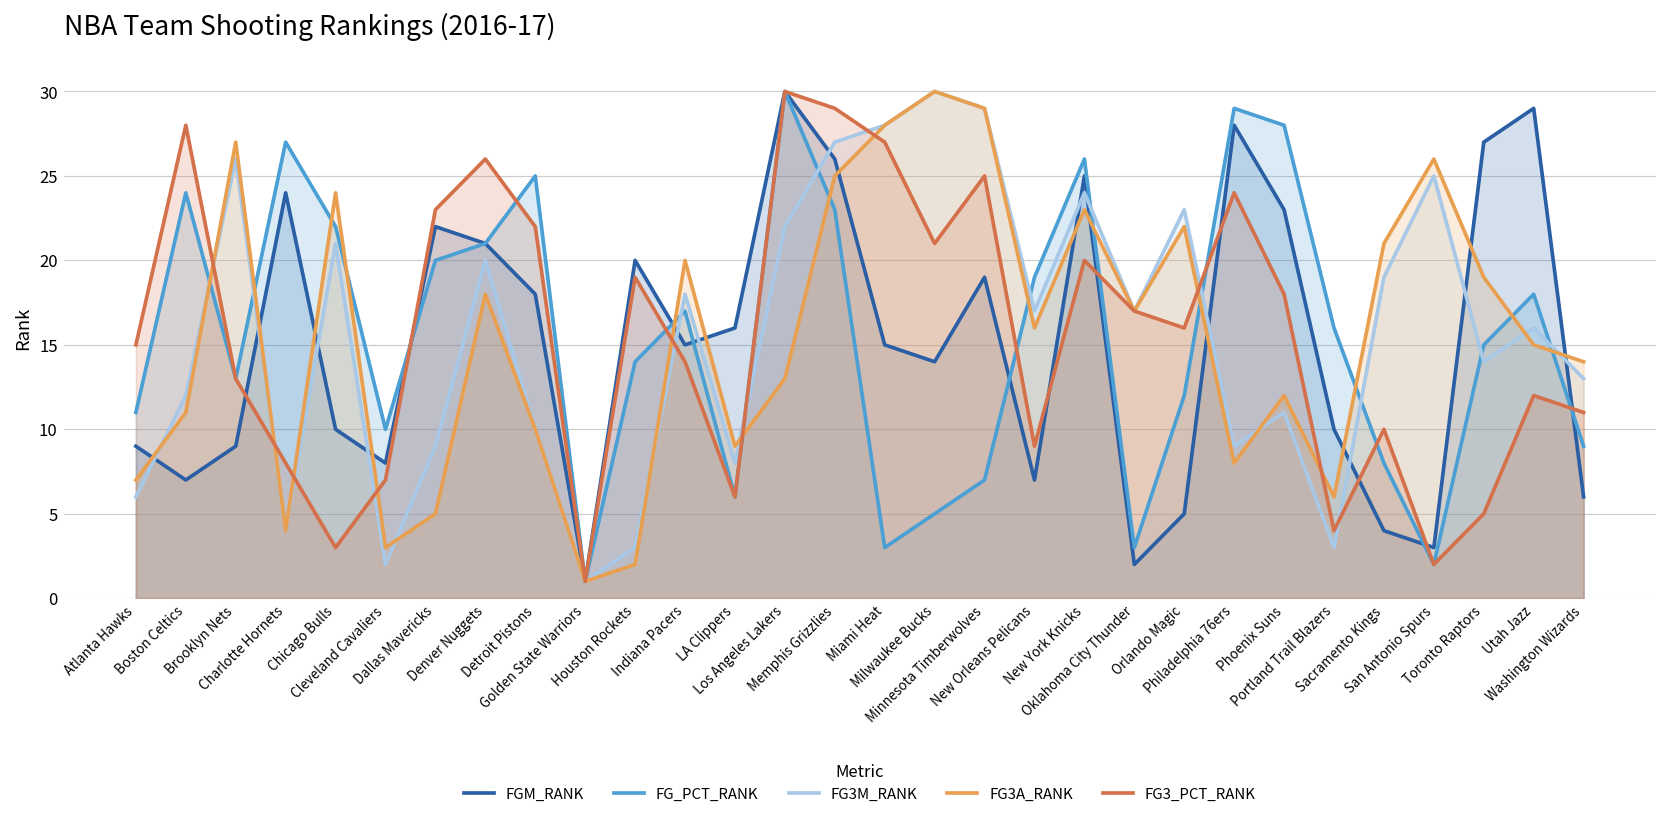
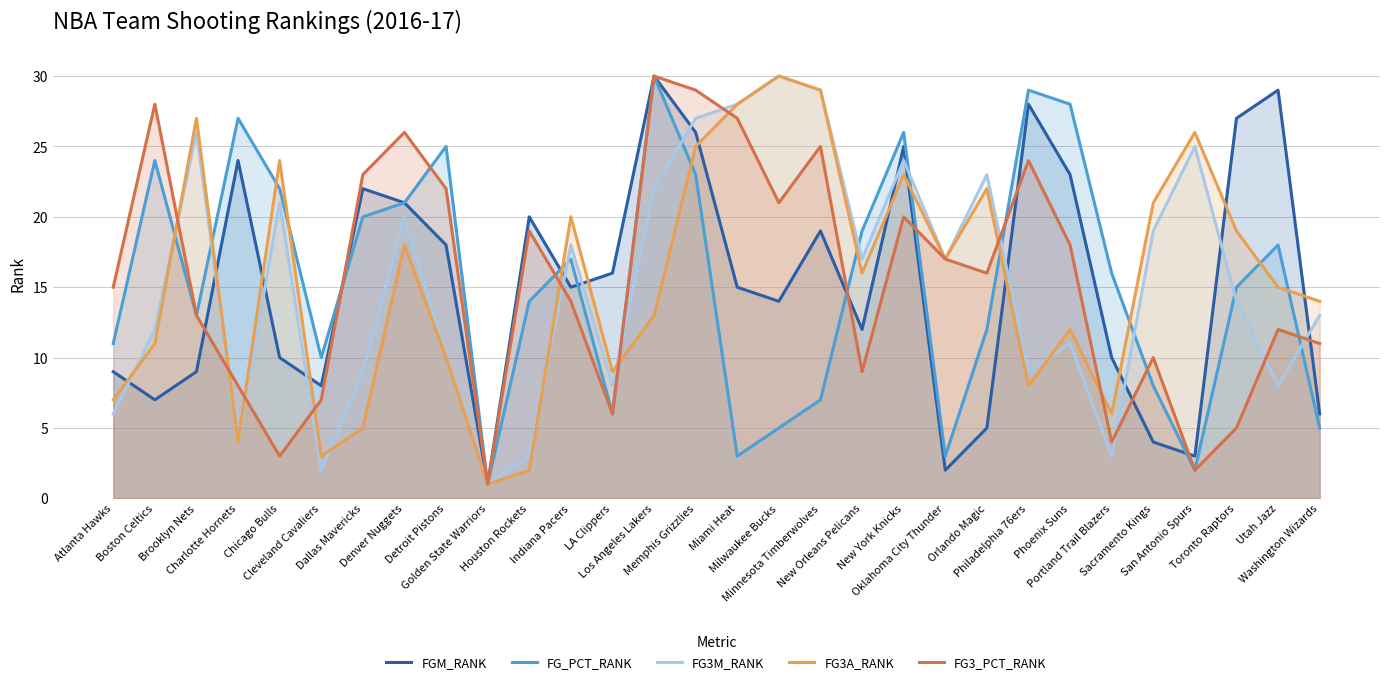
  {
    "FGM_RANK": {
      "Atlanta Hawks": 9,
      "Boston Celtics": 7,
      "Brooklyn Nets": 9,
      "Charlotte Hornets": 24,
      "Chicago Bulls": 10,
      "Cleveland Cavaliers": 8,
      "Dallas Mavericks": 22,
      "Detroit Pistons": 18,
      "Houston Rockets": 20,
      "Indiana Pacers": 15,
      "LA Clippers": 16,
      "Memphis Grizzlies": 26,
      "Miami Heat": 15,
      "Milwaukee Bucks": 14,
      "Minnesota Timberwolves": 19,
-     "New Orleans Pelicans": 7,
+     "New Orleans Pelicans": 12,
      "New York Knicks": 25,
      "Oklahoma City Thunder": 2,
      "Orlando Magic": 5,
      "Philadelphia 76ers": 28,
      "Phoenix Suns": 23,
      "Portland Trail Blazers": 10,
      "Sacramento Kings": 4,
      "San Antonio Spurs": 3,
      "Toronto Raptors": 27,
      "Utah Jazz": 29,
      "Washington Wizards": 6
    },
    "FG_PCT_RANK": {
      "Atlanta Hawks": 11,
      "Boston Celtics": 24,
      "Charlotte Hornets": 27,
      "Chicago Bulls": 22,
      "Cleveland Cavaliers": 10,
      "Dallas Mavericks": 20,
      "Detroit Pistons": 25,
      "Houston Rockets": 14,
      "Indiana Pacers": 17,
      "Memphis Grizzlies": 23,
      "Miami Heat": 3,
      "Milwaukee Bucks": 5,
      "Minnesota Timberwolves": 7,
      "New Orleans Pelicans": 19,
      "New York Knicks": 26,
      "Oklahoma City Thunder": 3,
      "Orlando Magic": 12,
      "Philadelphia 76ers": 29,
      "Phoenix Suns": 28,
      "Portland Trail Blazers": 16,
      "Sacramento Kings": 8,
      "Toronto Raptors": 15,
      "Utah Jazz": 18,
-     "Washington Wizards": 9
+     "Washington Wizards": 5
    },
    "FG3M_RANK": {
      "Atlanta Hawks": 6,
      "Boston Celtics": 12,
      "Brooklyn Nets": 26,
      "Chicago Bulls": 21,
      "Cleveland Cavaliers": 2,
      "Dallas Mavericks": 9,
      "Denver Nuggets": 20,
      "Houston Rockets": 3,
      "Indiana Pacers": 18,
      "LA Clippers": 8,
      "Los Angeles Lakers": 22,
      "Memphis Grizzlies": 27,
      "New Orleans Pelicans": 17,
      "New York Knicks": 24,
      "Orlando Magic": 23,
      "Philadelphia 76ers": 9,
      "Phoenix Suns": 11,
      "Portland Trail Blazers": 3,
      "Sacramento Kings": 19,
      "San Antonio Spurs": 25,
      "Toronto Raptors": 14,
-     "Utah Jazz": 16,
+     "Utah Jazz": 8,
      "Washington Wizards": 13
    }
  }
